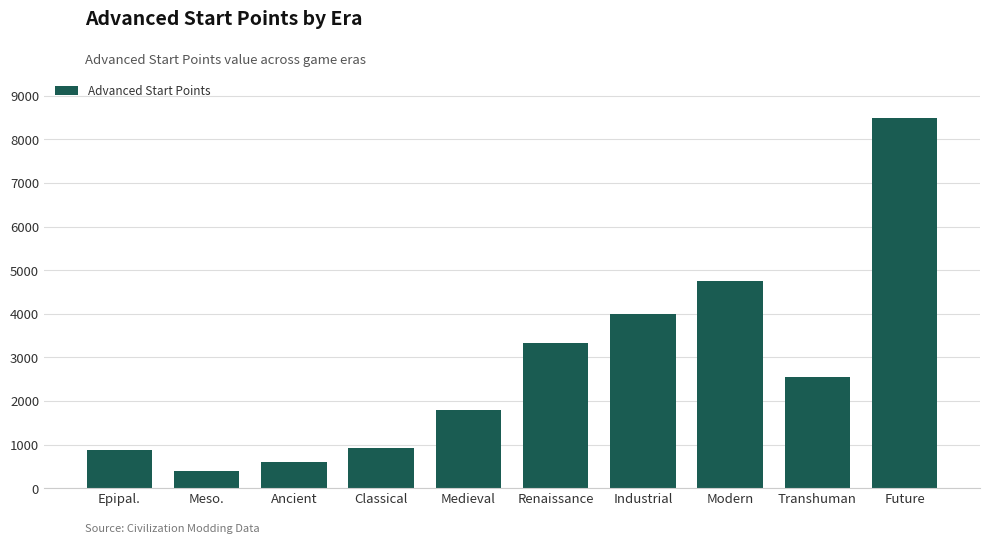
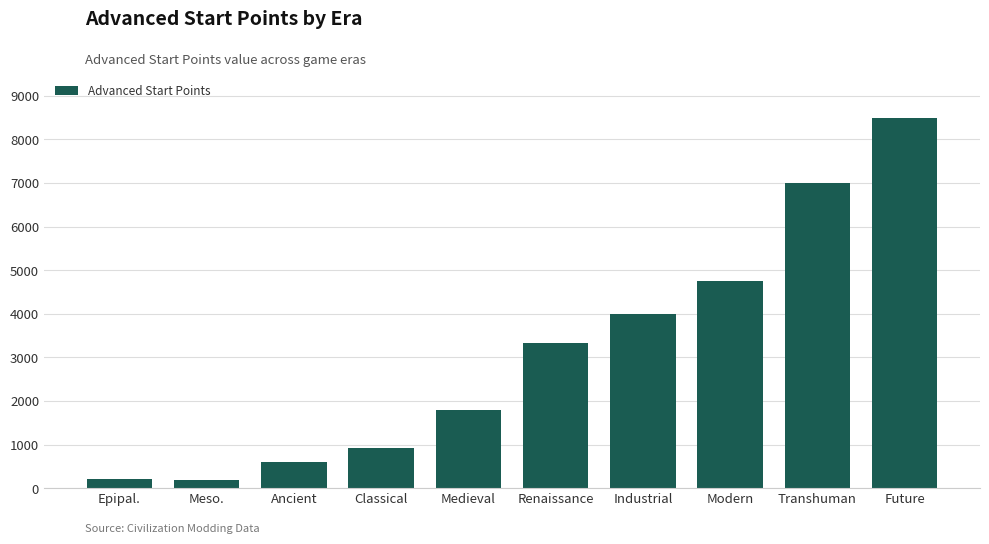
  {
-   "Epipal.": 900,
-   "Meso.": 400,
+   "Epipal.": 200,
+   "Meso.": 200,
    "Ancient": 600,
    "Classical": 900,
    "Medieval": 1800,
    "Renaissance": 3300,
    "Industrial": 4000,
    "Modern": 4800,
-   "Transhuman": 2600,
+   "Transhuman": 7000,
    "Future": 8500
  }
